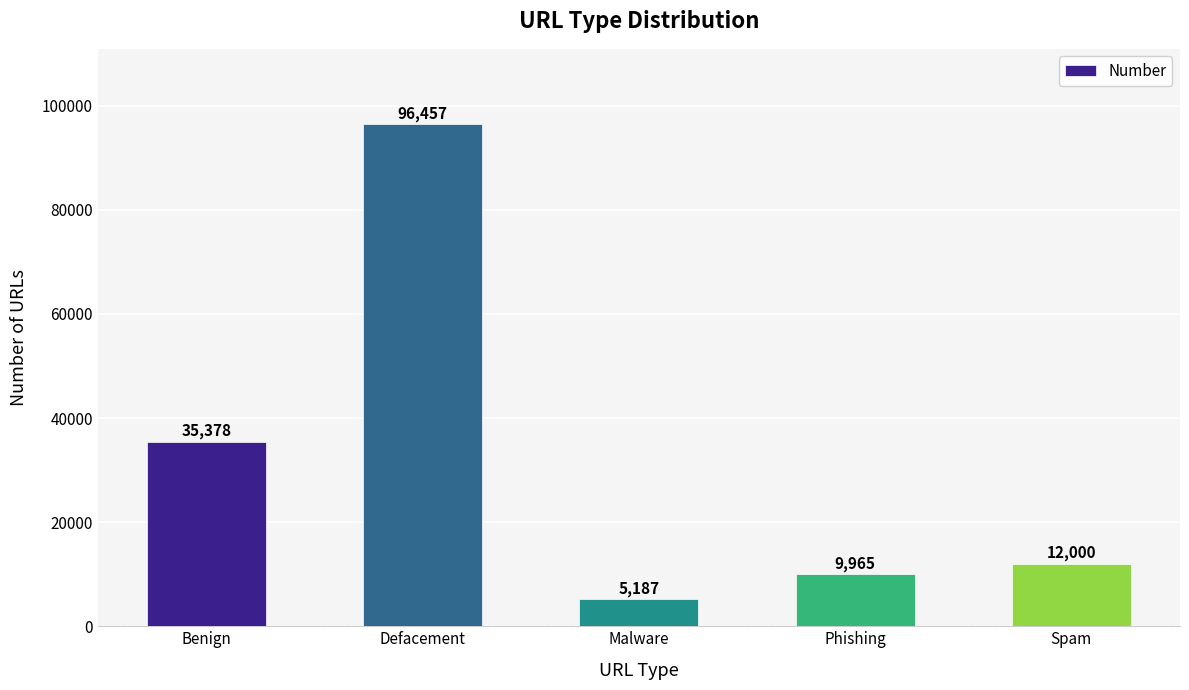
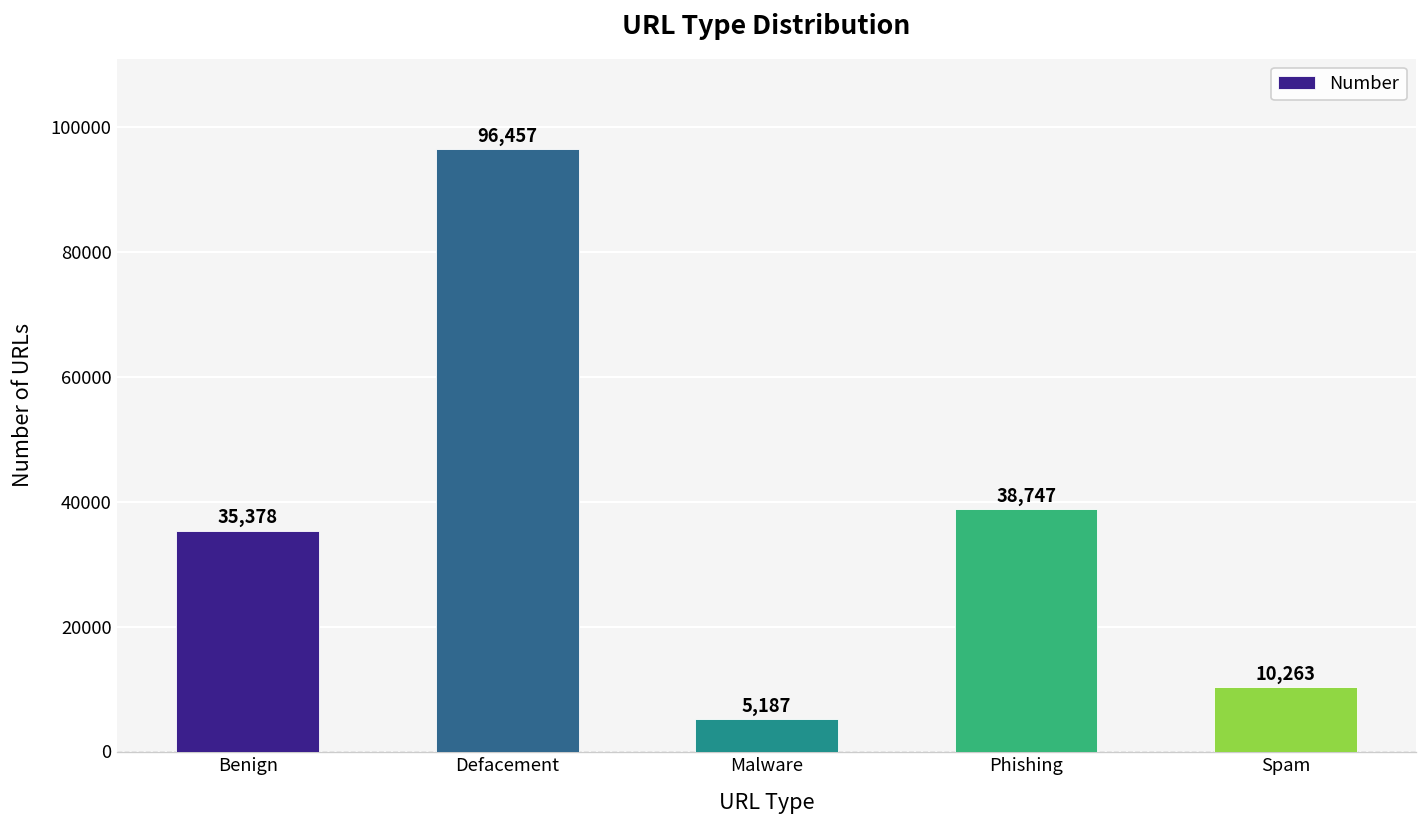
  {
    "Benign": "35,378",
    "Defacement": "96,457",
    "Malware": "5,187",
-   "Phishing": "9,965",
-   "Spam": "12,000"
+   "Phishing": "38,747",
+   "Spam": "10,263"
  }
